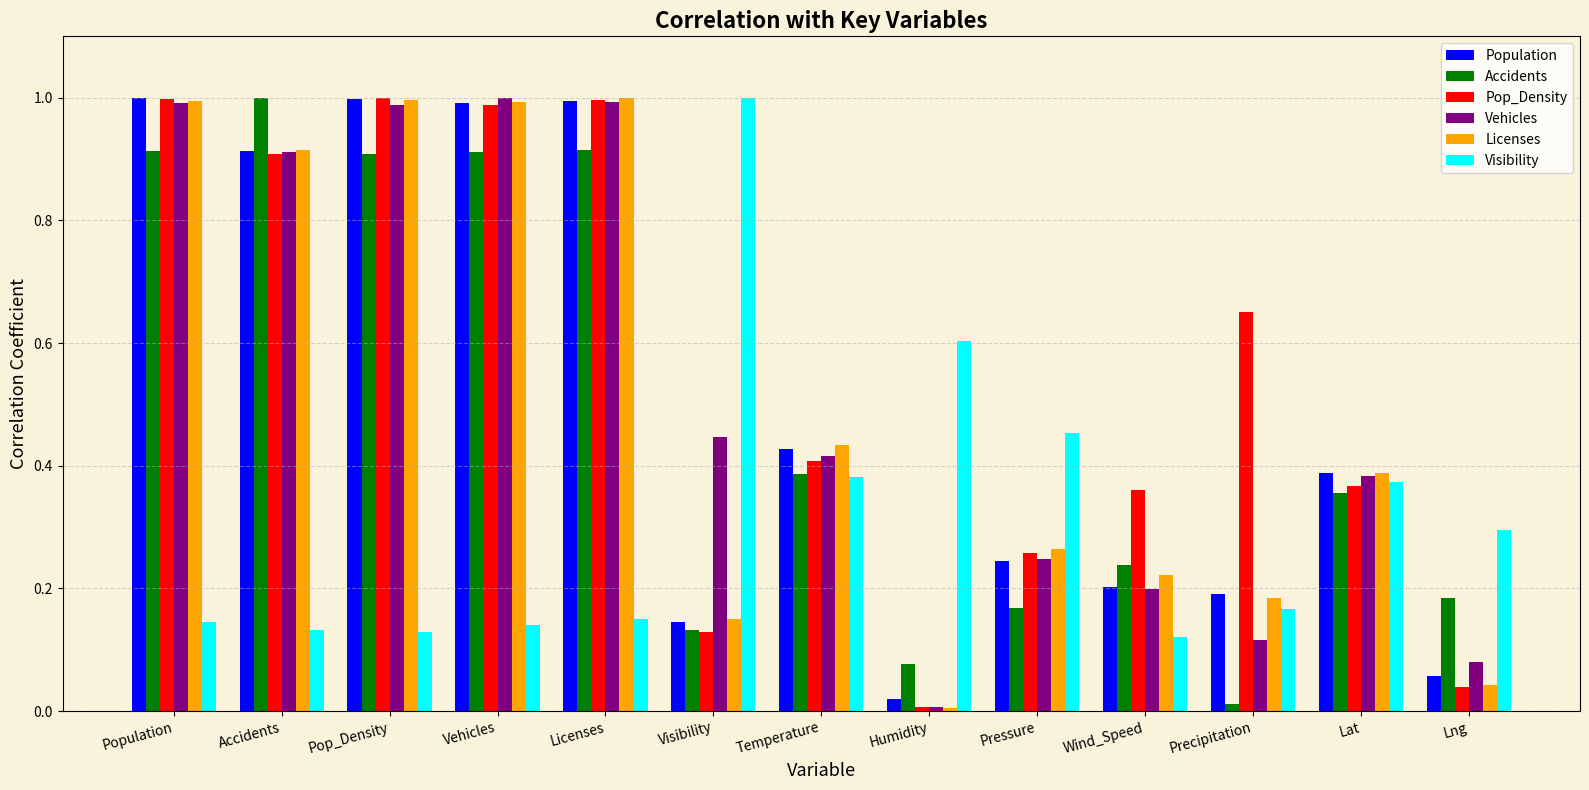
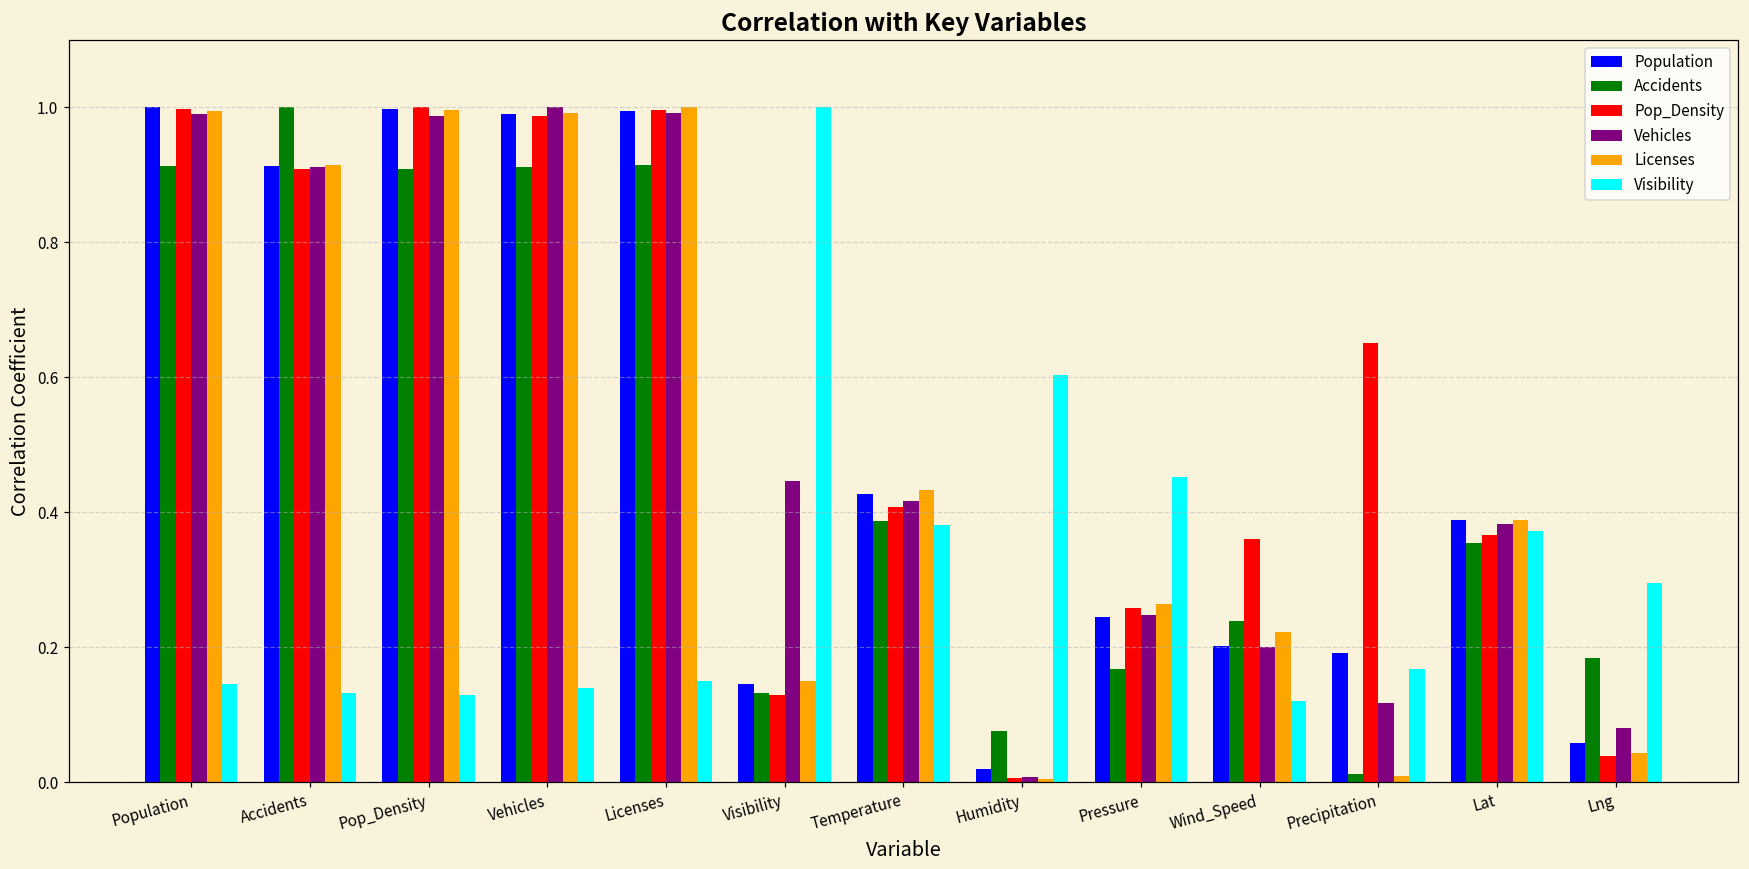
  {
    "Population": {
      "Population": 1.00,
      "Accidents": 0.91,
      "Pop_Density": 1.00,
      "Vehicles": 0.99,
      "Licenses": 1.00,
      "Visibility": 0.15,
      "Temperature": 0.43,
      "Humidity": 0.02,
      "Pressure": 0.24,
      "Wind_Speed": 0.20,
      "Precipitation": 0.19,
      "Lat": 0.39,
      "Lng": 0.06
    },
    "Accidents": {
      "Population": 0.91,
      "Accidents": 1.00,
      "Pop_Density": 0.91,
      "Vehicles": 0.91,
      "Licenses": 0.91,
      "Visibility": 0.13,
      "Temperature": 0.39,
      "Humidity": 0.08,
      "Pressure": 0.17,
      "Wind_Speed": 0.24,
      "Precipitation": 0.01,
      "Lat": 0.36,
      "Lng": 0.18
    },
    "Pop_Density": {
      "Population": 1.00,
      "Accidents": 0.91,
      "Pop_Density": 1.00,
      "Vehicles": 0.99,
      "Licenses": 1.00,
      "Visibility": 0.13,
      "Temperature": 0.41,
      "Humidity": 0.01,
      "Pressure": 0.26,
      "Wind_Speed": 0.36,
      "Precipitation": 0.65,
      "Lat": 0.37,
      "Lng": 0.04
    },
    "Vehicles": {
      "Population": 0.99,
      "Accidents": 0.91,
      "Pop_Density": 0.99,
      "Vehicles": 1.00,
      "Licenses": 0.99,
      "Visibility": 0.45,
      "Temperature": 0.42,
      "Humidity": 0.01,
      "Pressure": 0.25,
      "Wind_Speed": 0.20,
      "Precipitation": 0.12,
      "Lat": 0.38,
      "Lng": 0.08
    },
    "Licenses": {
      "Population": 1.00,
      "Accidents": 0.91,
      "Pop_Density": 1.00,
      "Vehicles": 0.99,
      "Licenses": 1.00,
      "Visibility": 0.15,
      "Temperature": 0.43,
      "Humidity": 0.00,
      "Pressure": 0.26,
      "Wind_Speed": 0.22,
-     "Precipitation": 0.18,
+     "Precipitation": 0.01,
      "Lat": 0.39,
      "Lng": 0.04
    },
    "Visibility": {
      "Population": 0.15,
      "Accidents": 0.13,
      "Pop_Density": 0.13,
      "Vehicles": 0.14,
      "Licenses": 0.15,
      "Visibility": 1.00,
      "Temperature": 0.38,
      "Humidity": 0.60,
      "Pressure": 0.45,
      "Wind_Speed": 0.12,
      "Precipitation": 0.17,
      "Lat": 0.37,
      "Lng": 0.30
    }
  }
